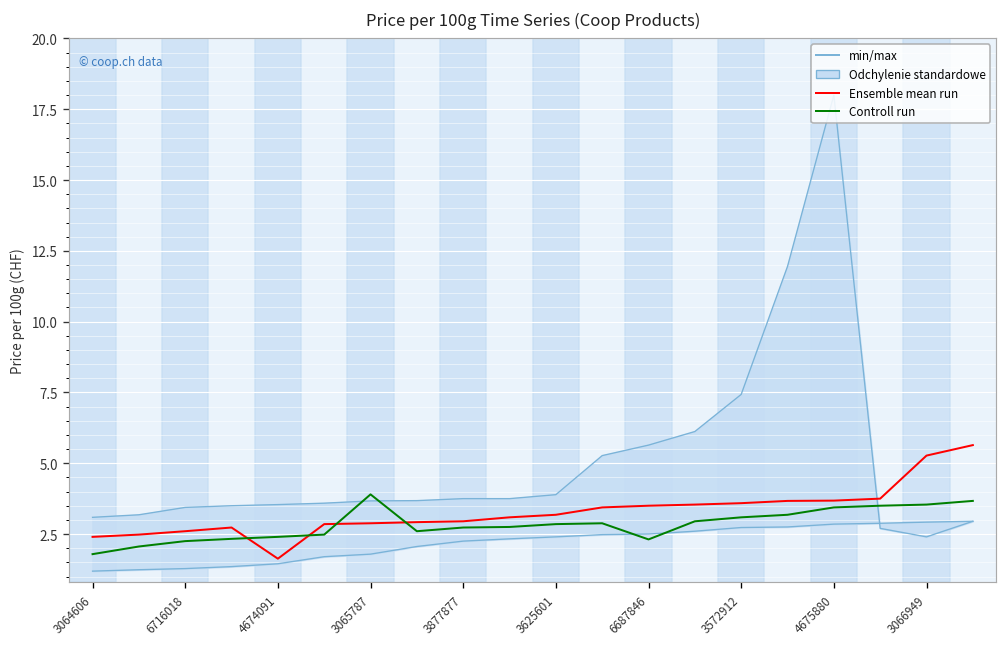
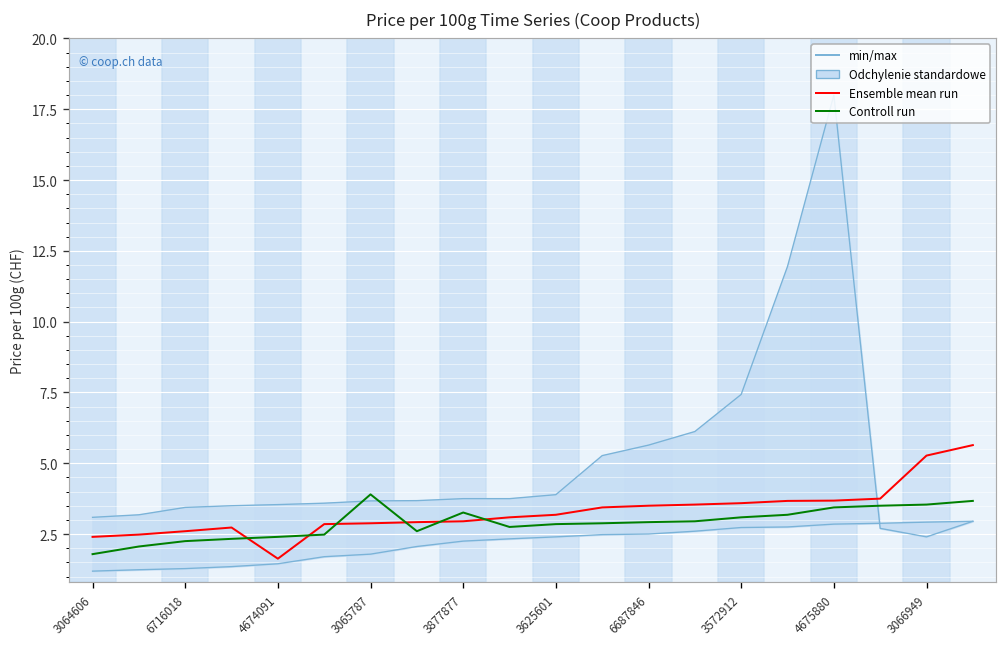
  {
    "Ensemble mean run": {
      "3064606": 2.4,
      "6716018": 2.6,
      "4674091": 1.6,
      "3065787": 2.9,
      "3877877": 3.0,
      "3625601": 3.2,
      "6687846": 3.5,
      "3572912": 3.6,
      "4675880": 3.7,
      "3066949": 5.3
    },
    "Controll run": {
      "3064606": 1.8,
      "6716018": 2.3,
      "4674091": 2.4,
      "3065787": 3.9,
-     "3877877": 2.7,
+     "3877877": 3.3,
      "3625601": 2.9,
-     "6687846": 2.3,
+     "6687846": 2.9,
      "3572912": 3.1,
      "4675880": 3.4,
      "3066949": 3.5
    }
  }
